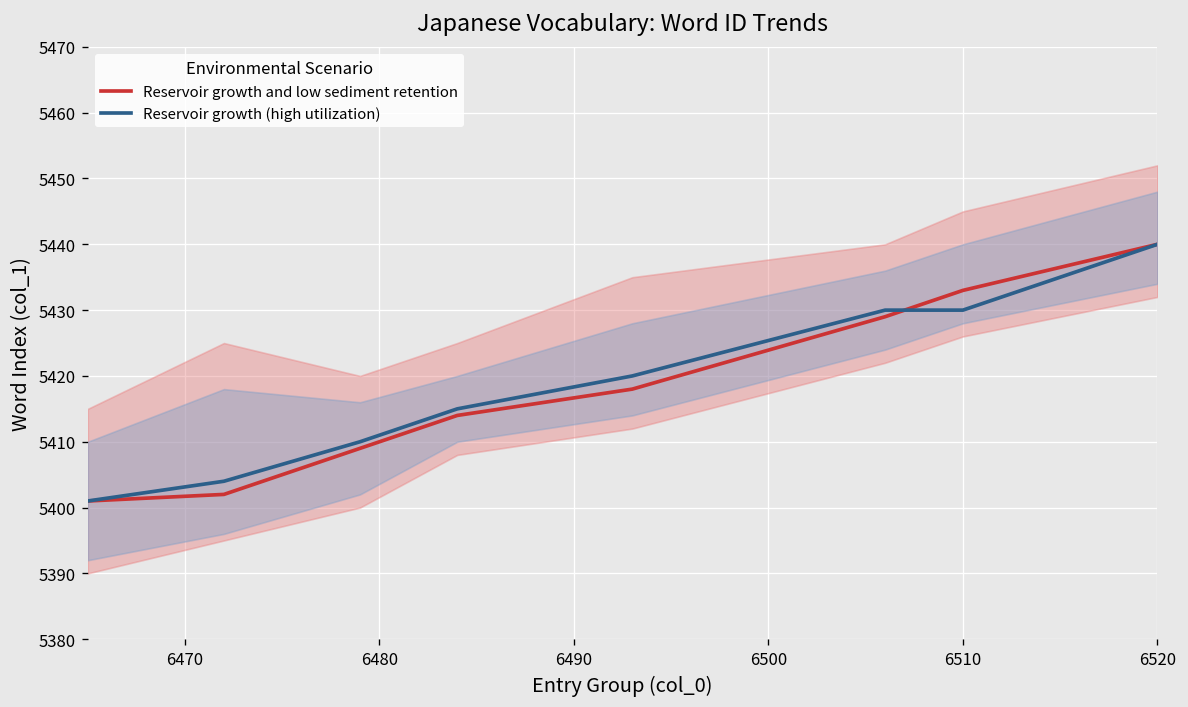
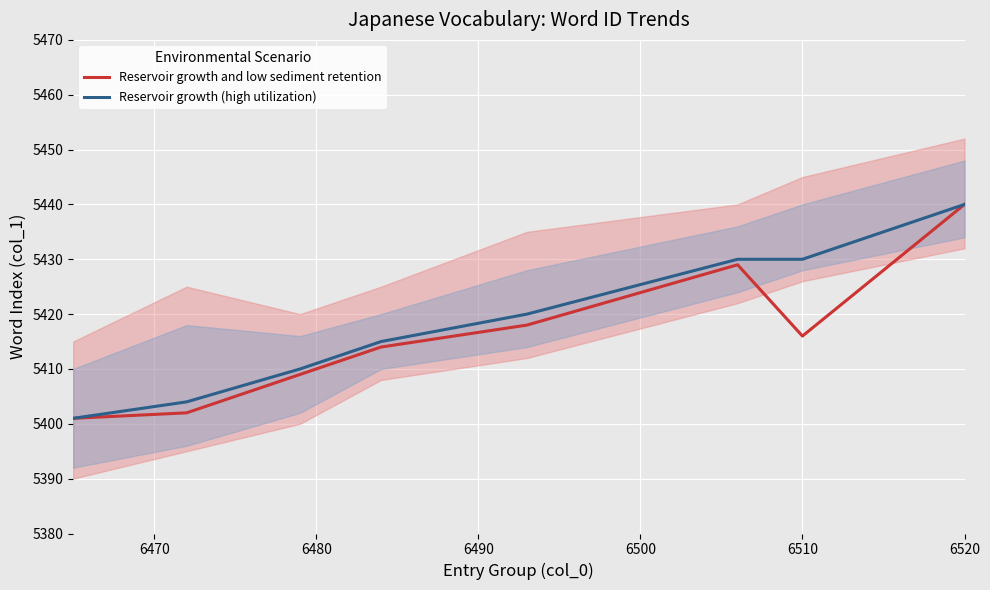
  {
    "Reservoir growth and low sediment retention": {
-     "6510": 5433
+     "6510": 5416
    },
    "Reservoir growth (high utilization)": {
      "6510": 5430
    }
  }
